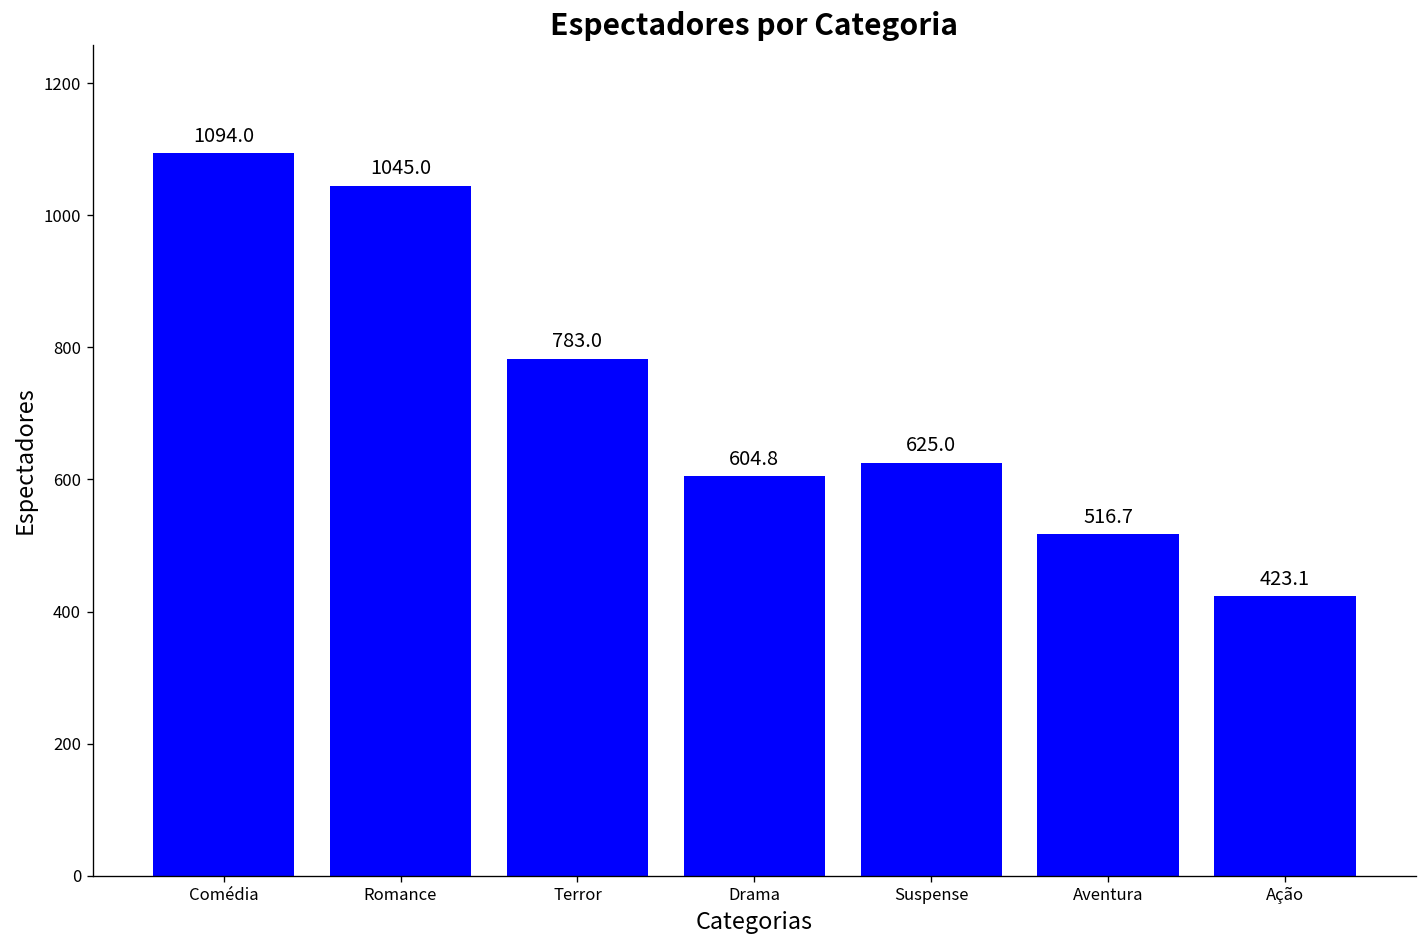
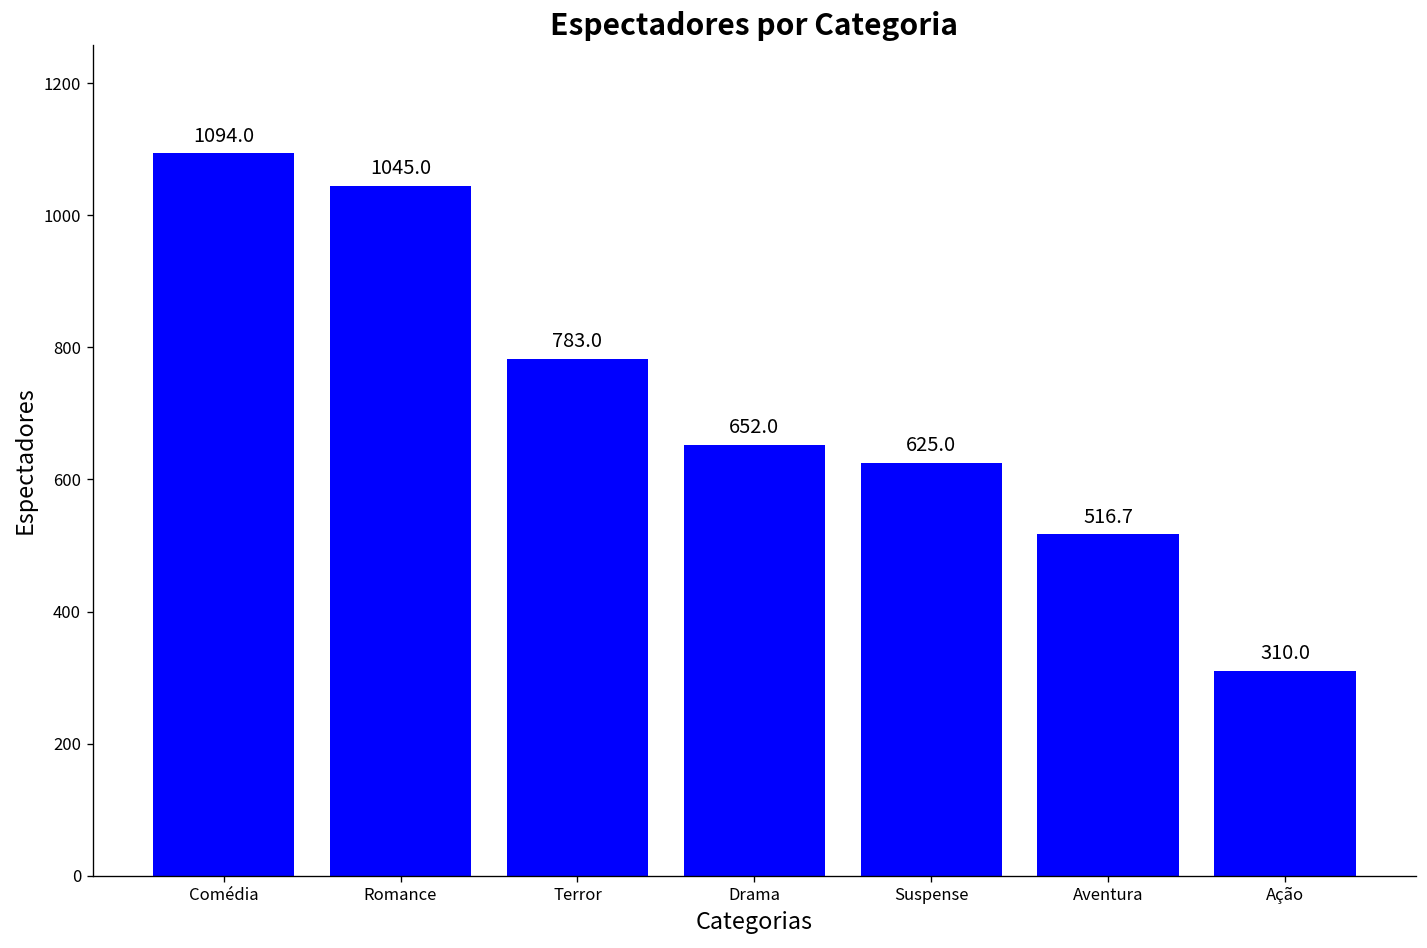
  {
    "Comédia": 1094.0,
    "Romance": 1045.0,
    "Terror": 783.0,
-   "Drama": 604.8,
+   "Drama": 652.0,
    "Suspense": 625.0,
    "Aventura": 516.7,
-   "Ação": 423.1
+   "Ação": 310.0
  }
